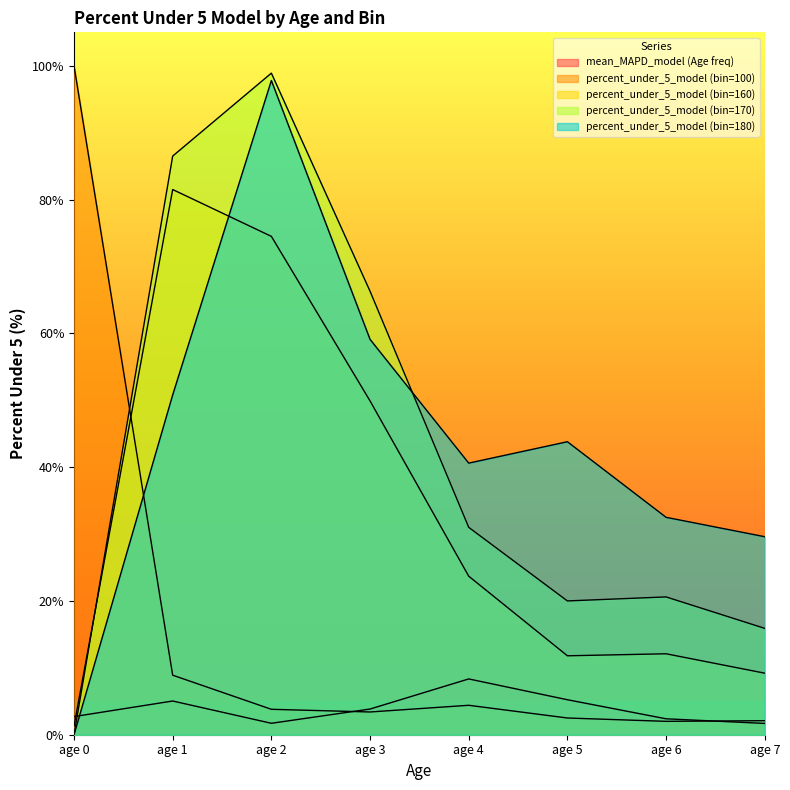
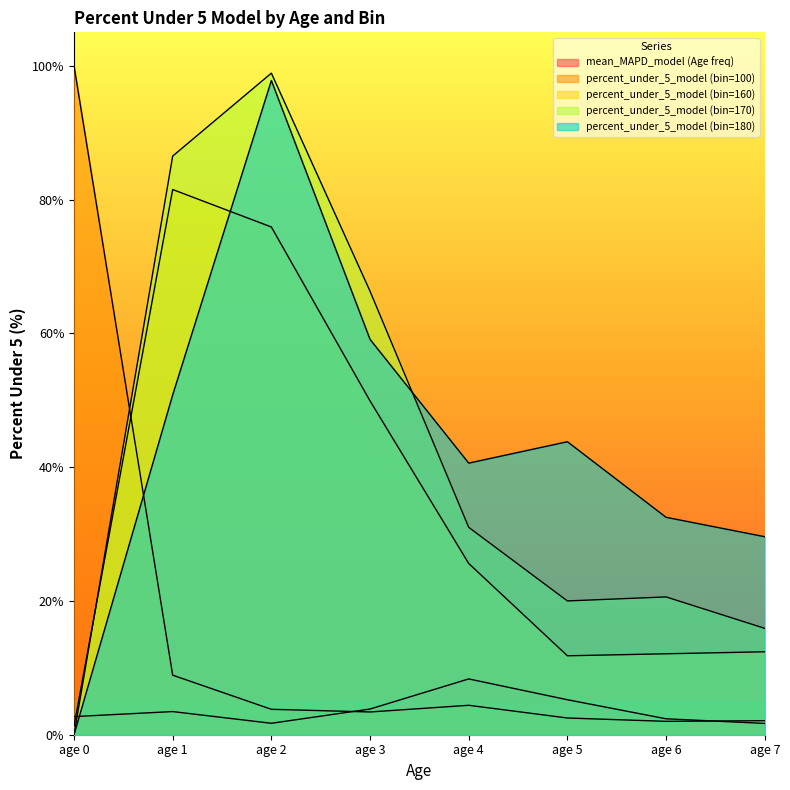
  {
    "mean_MAPD_model (Age freq)": {
      "age 0": "3%",
-     "age 1": "5%",
+     "age 1": "3%",
      "age 2": "2%",
      "age 3": "4%",
      "age 4": "8%",
      "age 5": "5%",
      "age 7": "2%"
    },
    "percent_under_5_model (bin=100)": {
      "age 0": "100%",
      "age 1": "9%",
      "age 2": "4%",
      "age 3": "3%",
      "age 4": "4%",
      "age 5": "3%",
      "age 7": "2%"
    },
    "percent_under_5_model (bin=160)": {
      "age 0": "1%",
      "age 1": "82%",
-     "age 2": "75%",
+     "age 2": "76%",
      "age 3": "50%",
-     "age 4": "24%",
+     "age 4": "26%",
      "age 5": "12%",
      "age 6": "12%",
-     "age 7": "9%"
+     "age 7": "12%"
    },
    "percent_under_5_model (bin=170)": {
      "age 1": "87%",
      "age 2": "99%",
      "age 3": "66%",
      "age 4": "31%",
      "age 5": "20%",
      "age 6": "21%",
      "age 7": "16%"
    },
    "percent_under_5_model (bin=180)": {
      "age 1": "51%",
      "age 2": "98%",
      "age 3": "59%",
      "age 4": "41%",
      "age 5": "44%",
      "age 6": "33%",
      "age 7": "30%"
    }
  }
